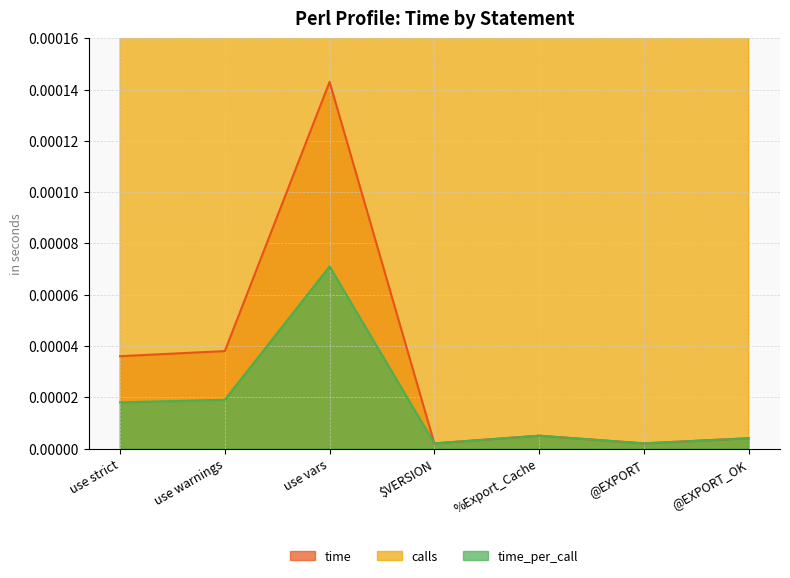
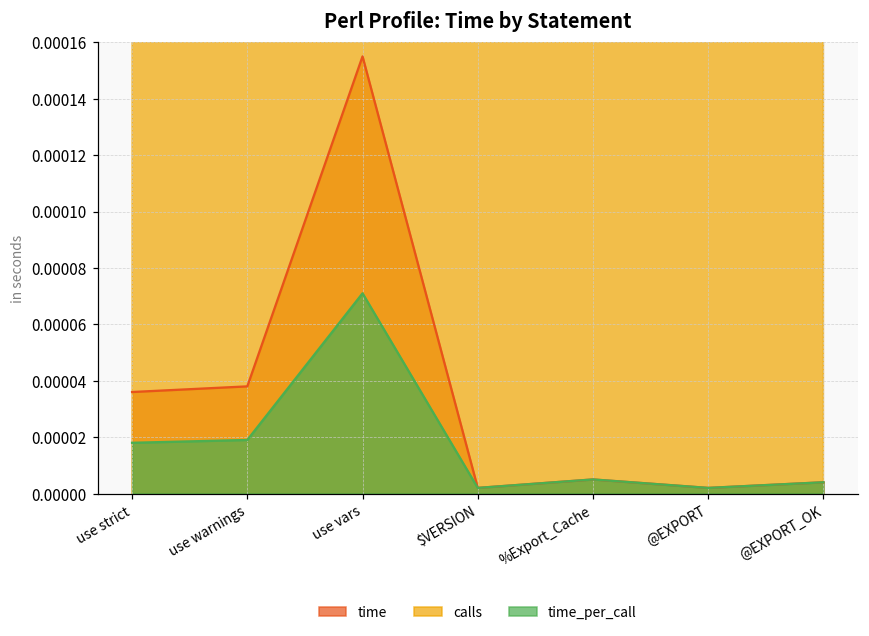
  {
    "time": {
      "use strict": 0.000036,
      "use warnings": 0.000038,
-     "use vars": 0.000143
+     "use vars": 0.000155
    },
    "time_per_call": {
      "use strict": 0.000018,
      "use warnings": 0.000019,
      "use vars": 0.000071
    }
  }
